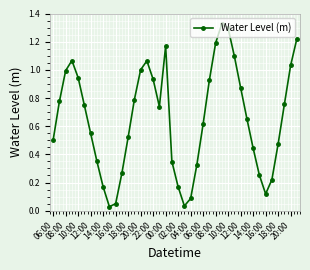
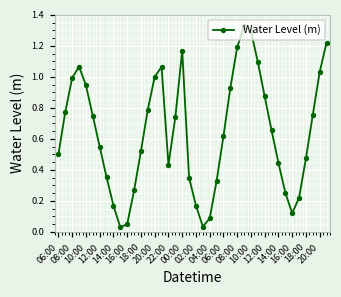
  {
-   "22:00": 0.93,
+   "22:00": 0.43,
    "00:00": 1.17,
    "02:00": 0.17,
    "04:00": 0.09
  }
